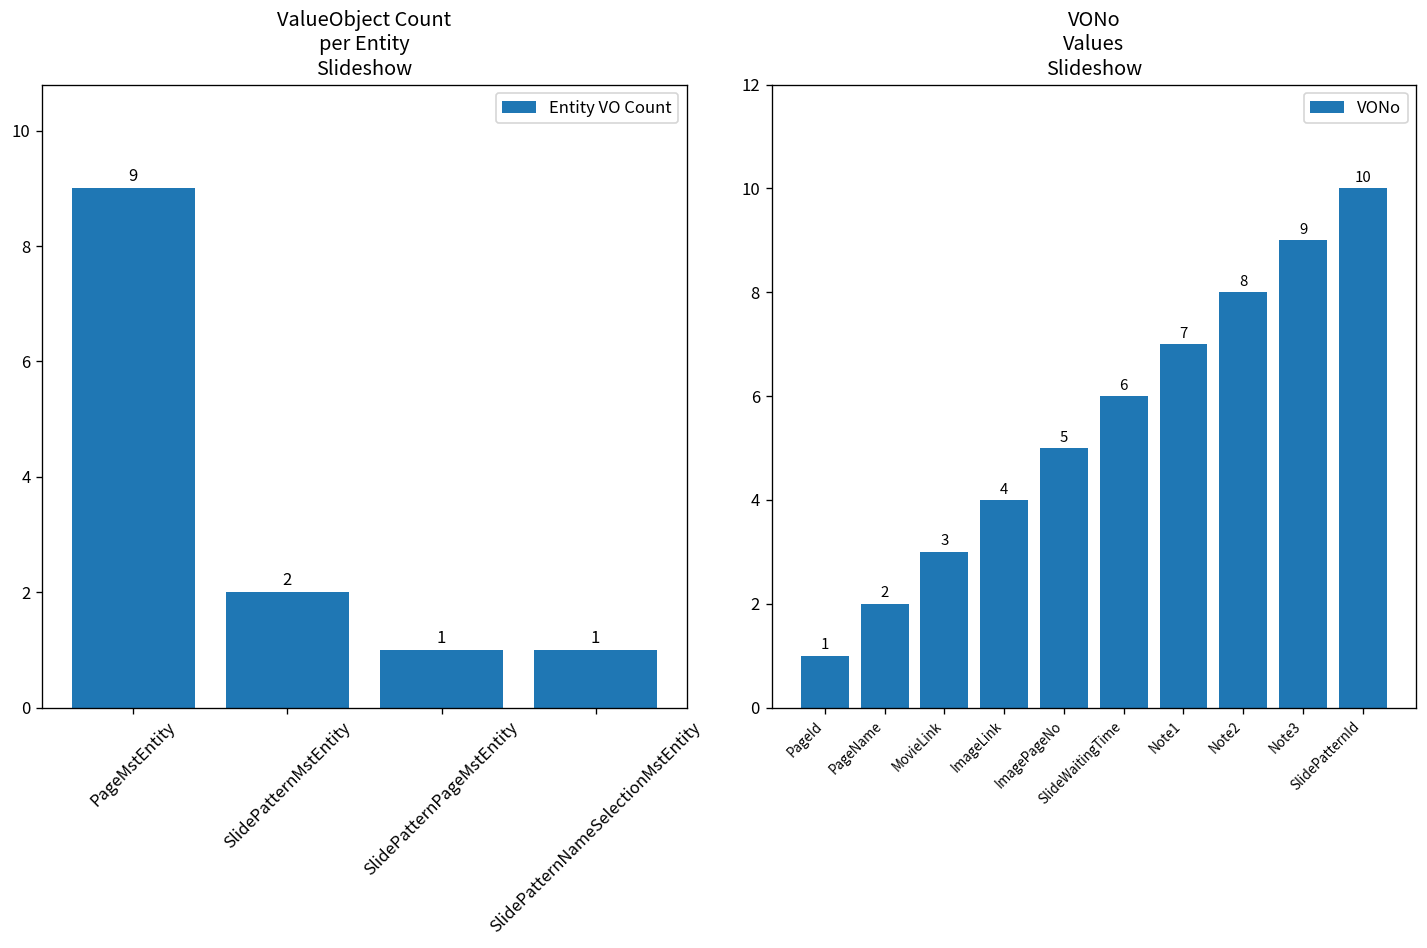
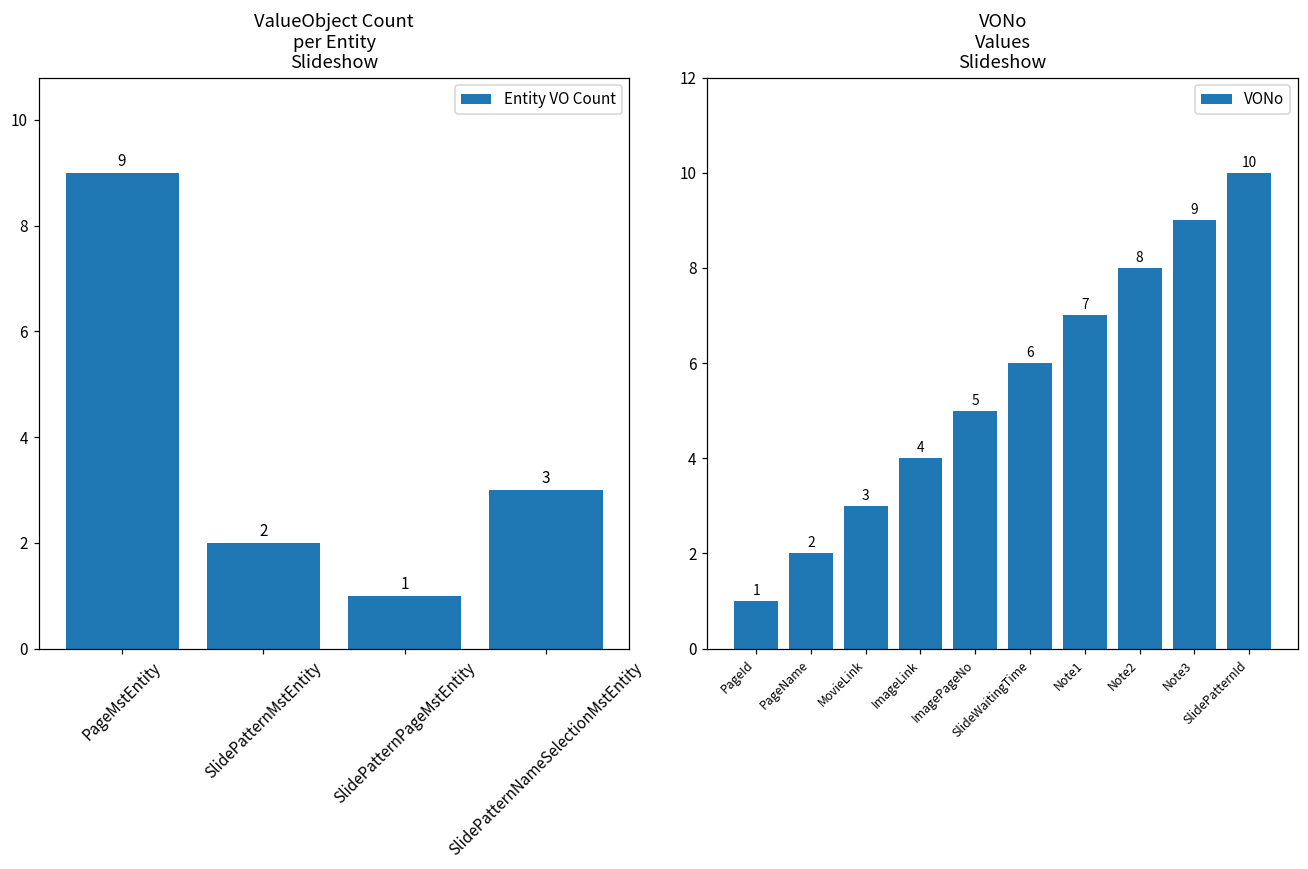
  {
    "ValueObject Count per Entity Slideshow": {
      "PageMstEntity": 9,
      "SlidePatternMstEntity": 2,
      "SlidePatternPageMstEntity": 1,
-     "SlidePatternNameSelectionMstEntity": 1
+     "SlidePatternNameSelectionMstEntity": 3
    },
    "VONo Values Slideshow": {
      "PageId": 1,
      "PageName": 2,
      "MovieLink": 3,
      "ImageLink": 4,
      "ImagePageNo": 5,
      "SlideWaitingTime": 6,
      "Note1": 7,
      "Note2": 8,
      "Note3": 9,
      "SlidePatternId": 10
    }
  }
